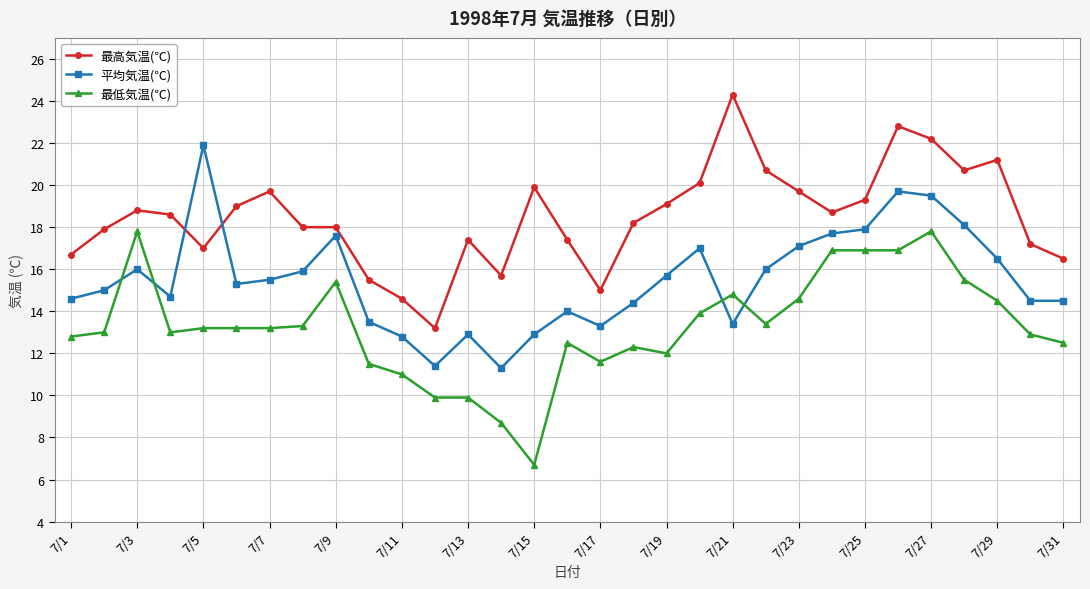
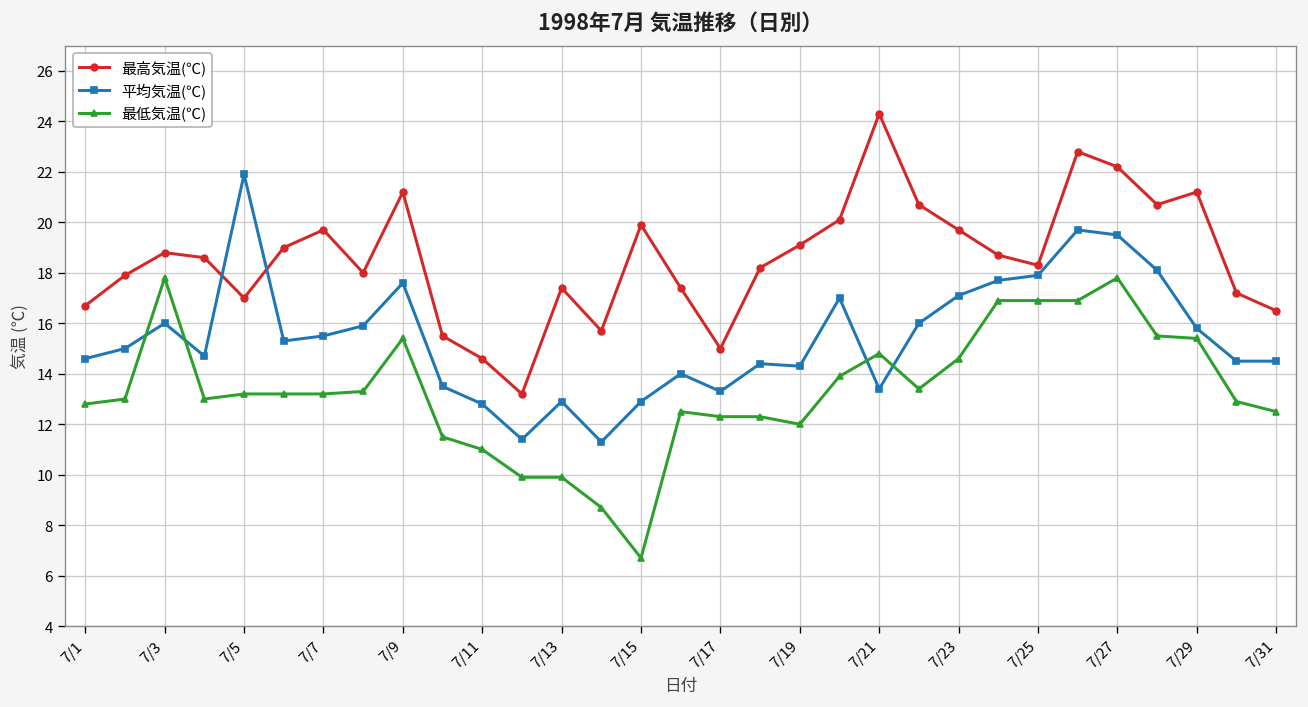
  {
    "最高気温(℃)": {
      "7/1": 16.7,
      "7/3": 18.8,
      "7/5": 17.0,
      "7/7": 19.7,
-     "7/9": 18.0,
+     "7/9": 21.2,
      "7/11": 14.6,
      "7/13": 17.4,
      "7/15": 19.9,
      "7/17": 15.0,
      "7/19": 19.1,
      "7/21": 24.3,
      "7/23": 19.7,
-     "7/25": 19.3,
+     "7/25": 18.3,
      "7/27": 22.2,
      "7/29": 21.2,
      "7/31": 16.5
    },
    "平均気温(℃)": {
      "7/1": 14.6,
      "7/3": 16.0,
      "7/5": 21.9,
      "7/7": 15.5,
      "7/9": 17.6,
      "7/11": 12.8,
      "7/13": 12.9,
      "7/15": 12.9,
      "7/17": 13.3,
-     "7/19": 15.7,
+     "7/19": 14.3,
      "7/21": 13.4,
      "7/23": 17.1,
      "7/25": 17.9,
      "7/27": 19.5,
-     "7/29": 16.5,
+     "7/29": 15.8,
      "7/31": 14.5
    },
    "最低気温(℃)": {
      "7/1": 12.8,
      "7/3": 17.8,
      "7/5": 13.2,
      "7/7": 13.2,
      "7/9": 15.4,
      "7/11": 11.0,
      "7/13": 9.9,
      "7/15": 6.7,
-     "7/17": 11.6,
+     "7/17": 12.3,
      "7/19": 12.0,
      "7/21": 14.8,
      "7/23": 14.6,
      "7/25": 16.9,
      "7/27": 17.8,
-     "7/29": 14.5,
+     "7/29": 15.4,
      "7/31": 12.5
    }
  }
